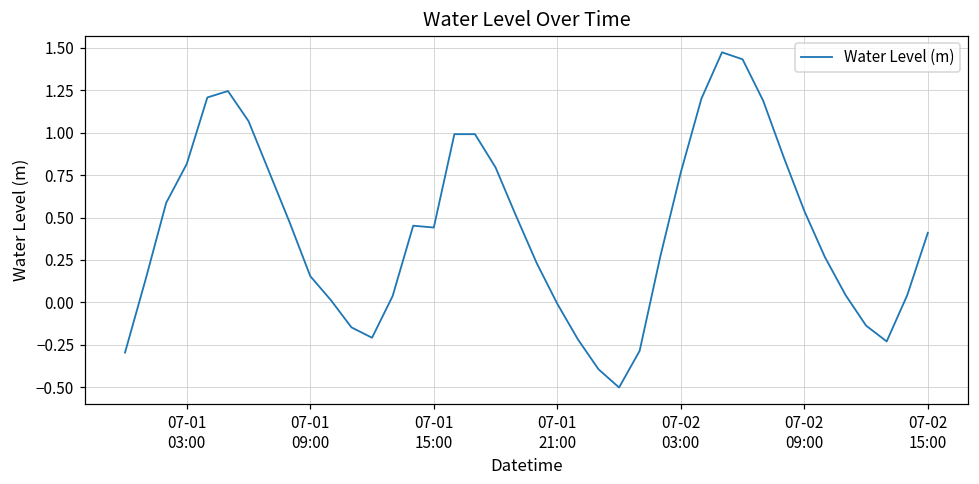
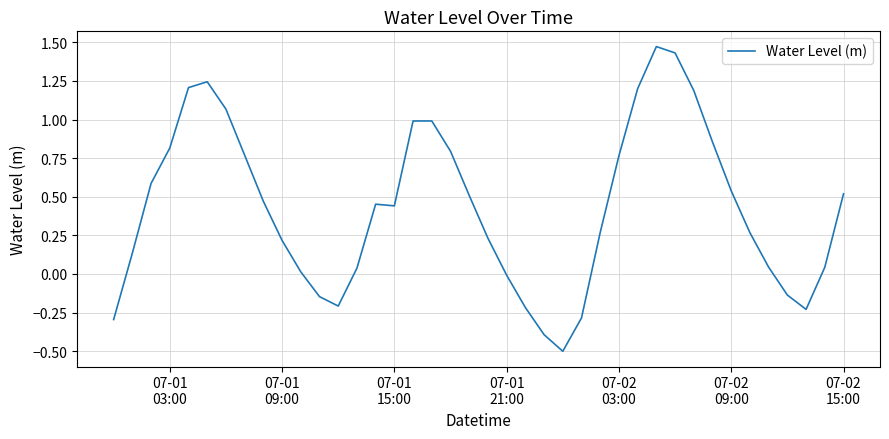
  {
    "07-01 03:00": 0.82,
-   "07-01 09:00": 0.16,
+   "07-01 09:00": 0.22,
    "07-01 15:00": 0.44,
    "07-01 21:00": -0.01,
    "07-02 03:00": 0.77,
    "07-02 09:00": 0.54,
-   "07-02 15:00": 0.41
+   "07-02 15:00": 0.52
  }
